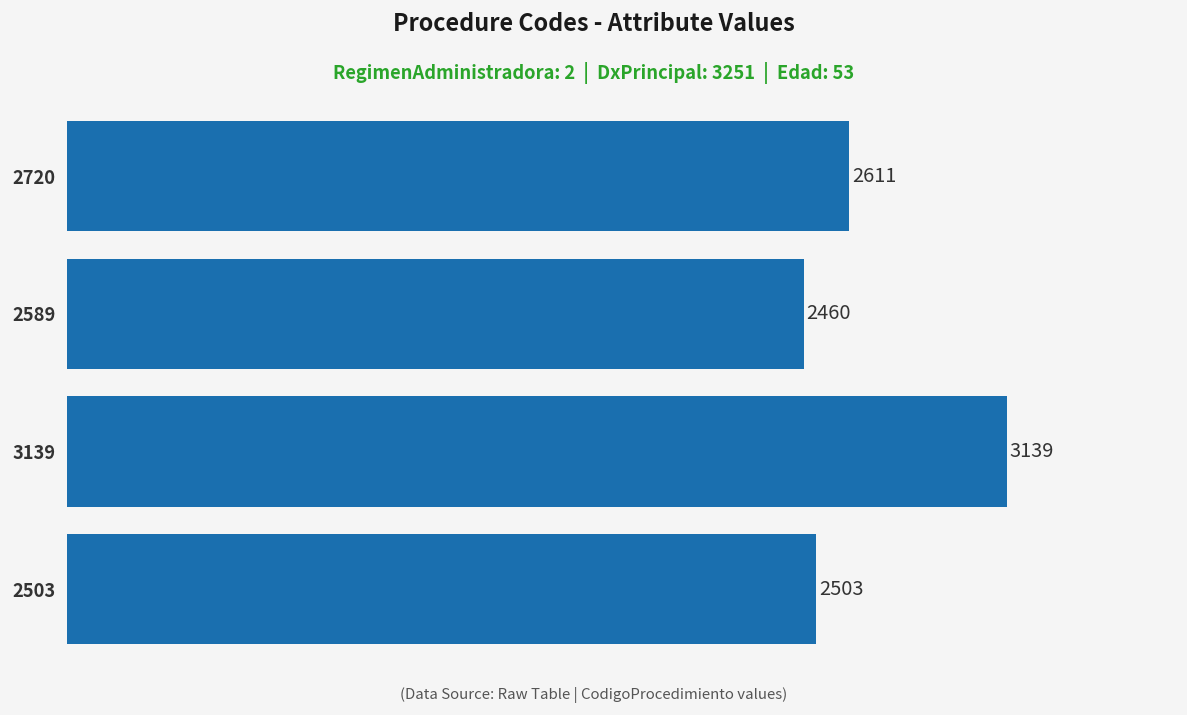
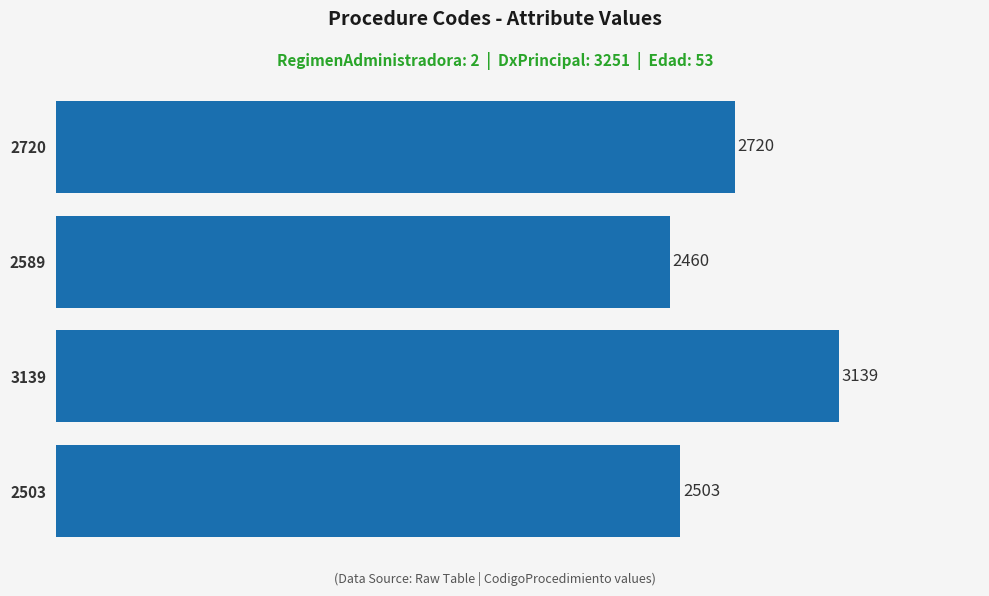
  {
-   "2720": 2611,
+   "2720": 2720,
    "2589": 2460,
    "3139": 3139,
    "2503": 2503
  }
